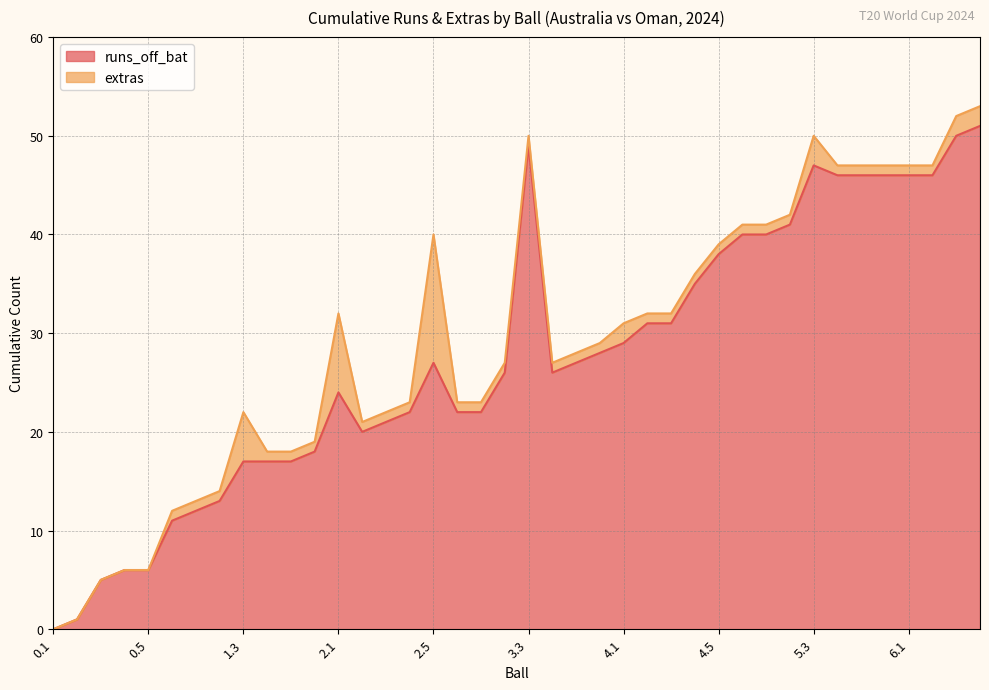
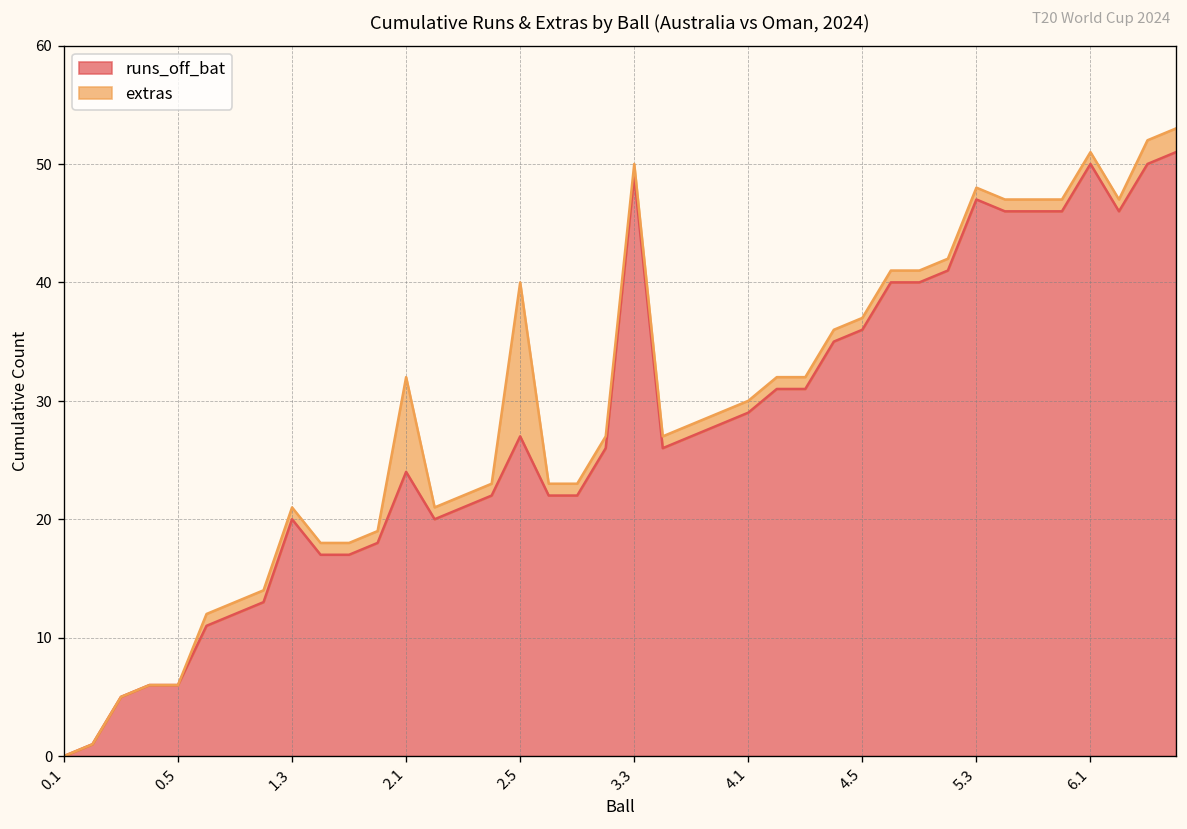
  {
    "runs_off_bat": {
-     "1.3": 17,
+     "1.3": 20,
      "2.1": 24,
      "2.5": 27,
      "3.3": 49,
      "4.1": 29,
-     "4.5": 38,
+     "4.5": 36,
      "5.3": 47,
-     "6.1": 46
+     "6.1": 50
    },
    "extras": {
-     "1.3": 5,
+     "1.3": 1,
      "2.1": 8,
      "2.5": 13,
      "3.3": 1,
-     "4.1": 2,
+     "4.1": 1,
      "4.5": 1,
-     "5.3": 3,
+     "5.3": 1,
      "6.1": 1
    }
  }
